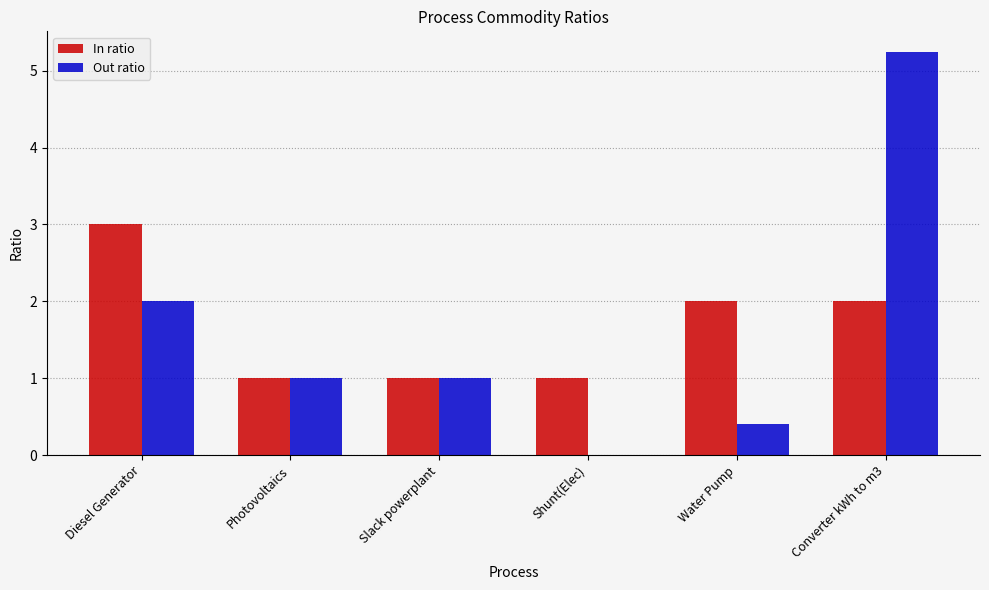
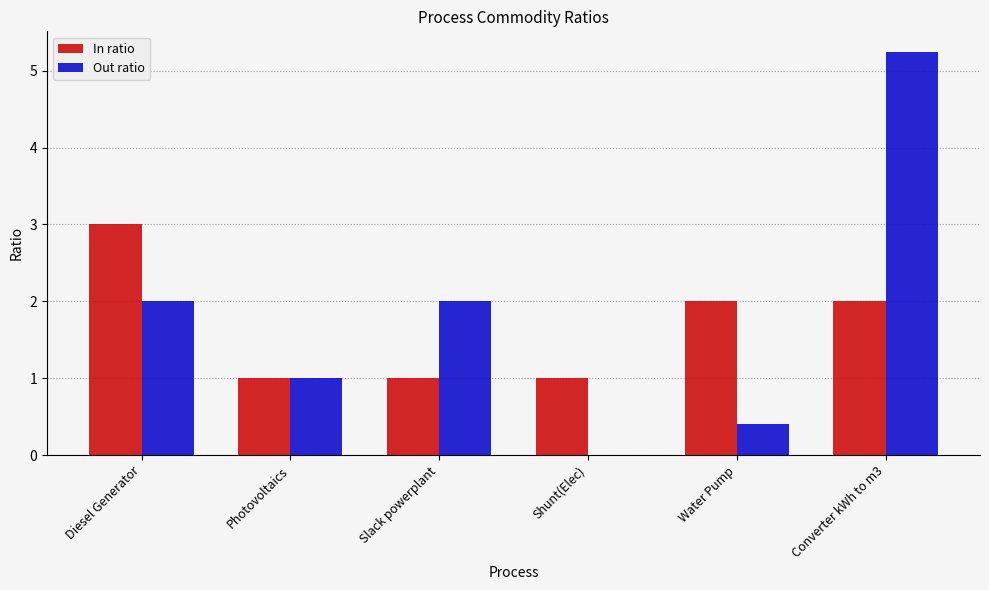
  {
    "In ratio": {
      "Diesel Generator": 3,
      "Photovoltaics": 1,
      "Slack powerplant": 1,
      "Shunt(Elec)": 1,
      "Water Pump": 2,
      "Converter kWh to m3": 2
    },
    "Out ratio": {
      "Diesel Generator": 2,
      "Photovoltaics": 1,
-     "Slack powerplant": 1,
+     "Slack powerplant": 2,
      "Shunt(Elec)": 0,
      "Water Pump": 0.4,
      "Converter kWh to m3": 5.3
    }
  }
